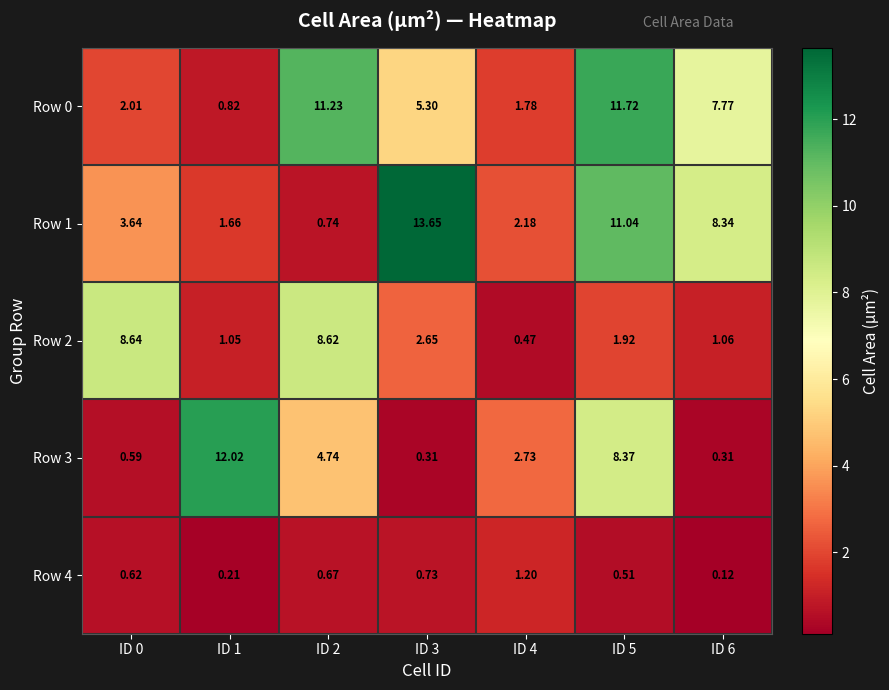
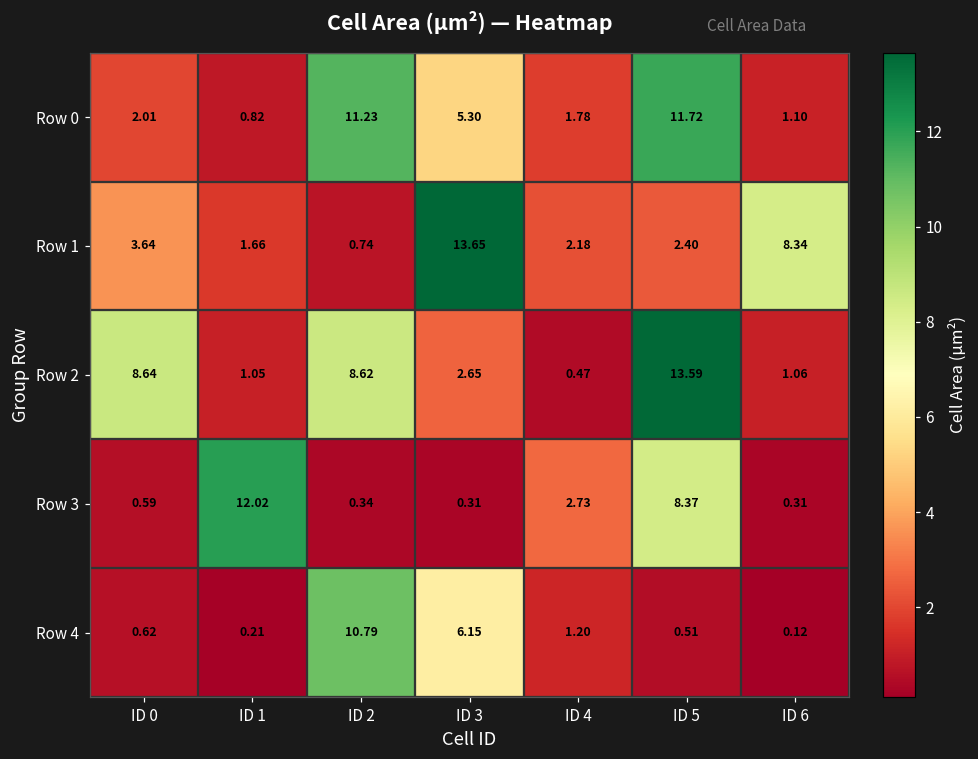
  {
    "Row 0": {
      "ID 0": 2.01,
      "ID 1": 0.82,
      "ID 2": 11.23,
      "ID 3": 5.30,
      "ID 4": 1.78,
      "ID 5": 11.72,
-     "ID 6": 7.77
+     "ID 6": 1.10
    },
    "Row 1": {
      "ID 0": 3.64,
      "ID 1": 1.66,
      "ID 2": 0.74,
      "ID 3": 13.65,
      "ID 4": 2.18,
-     "ID 5": 11.04,
+     "ID 5": 2.40,
      "ID 6": 8.34
    },
    "Row 2": {
      "ID 0": 8.64,
      "ID 1": 1.05,
      "ID 2": 8.62,
      "ID 3": 2.65,
      "ID 4": 0.47,
-     "ID 5": 1.92,
+     "ID 5": 13.59,
      "ID 6": 1.06
    },
    "Row 3": {
      "ID 0": 0.59,
      "ID 1": 12.02,
-     "ID 2": 4.74,
+     "ID 2": 0.34,
      "ID 3": 0.31,
      "ID 4": 2.73,
      "ID 5": 8.37,
      "ID 6": 0.31
    },
    "Row 4": {
      "ID 0": 0.62,
      "ID 1": 0.21,
-     "ID 2": 0.67,
-     "ID 3": 0.73,
+     "ID 2": 10.79,
+     "ID 3": 6.15,
      "ID 4": 1.20,
      "ID 5": 0.51,
      "ID 6": 0.12
    }
  }
